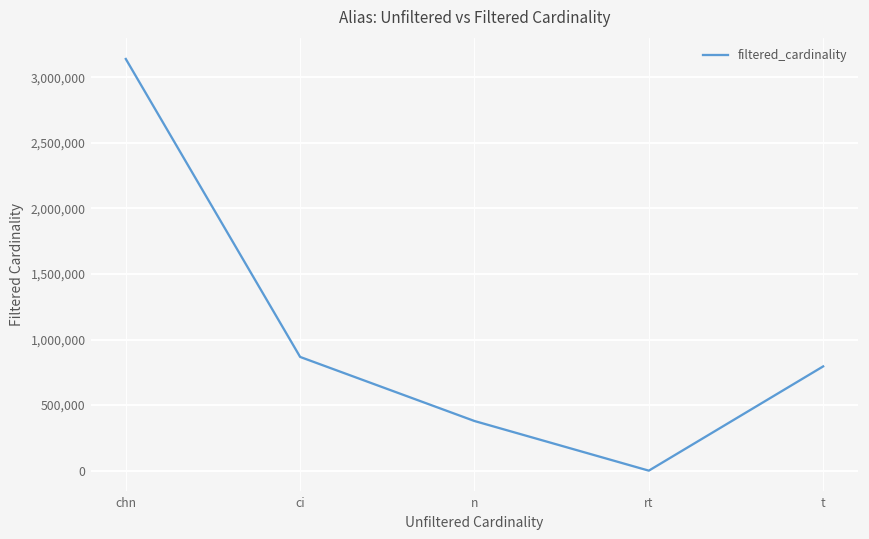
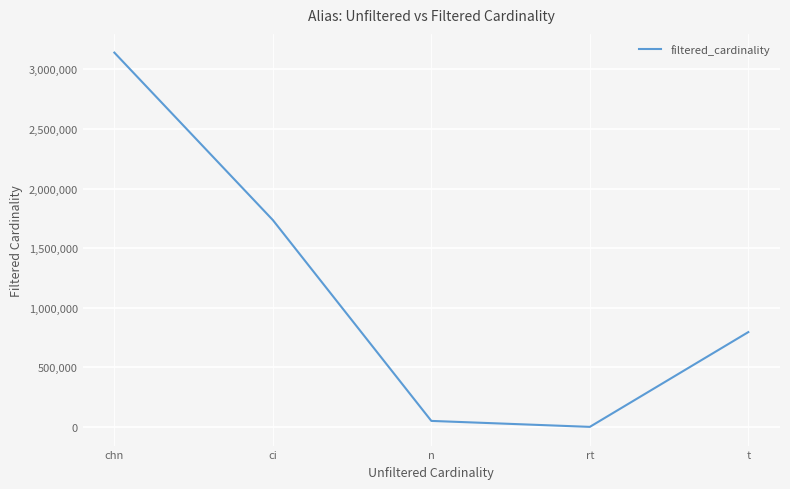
  {
    "chn": "3,140,000",
-   "ci": "870,000",
-   "n": "380,000",
+   "ci": "1,740,000",
+   "n": "50,000",
    "rt": "0",
    "t": "800,000"
  }
